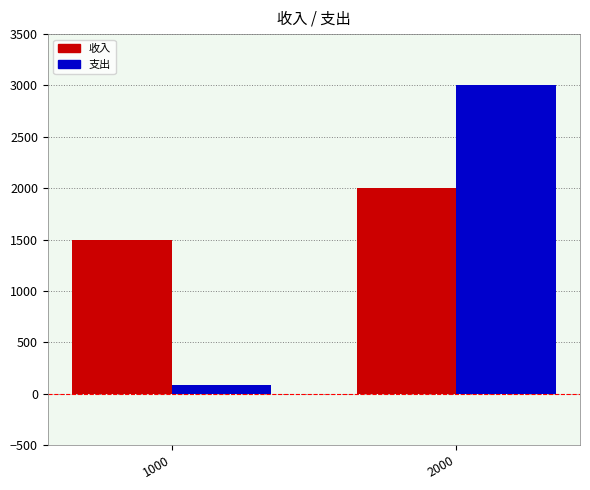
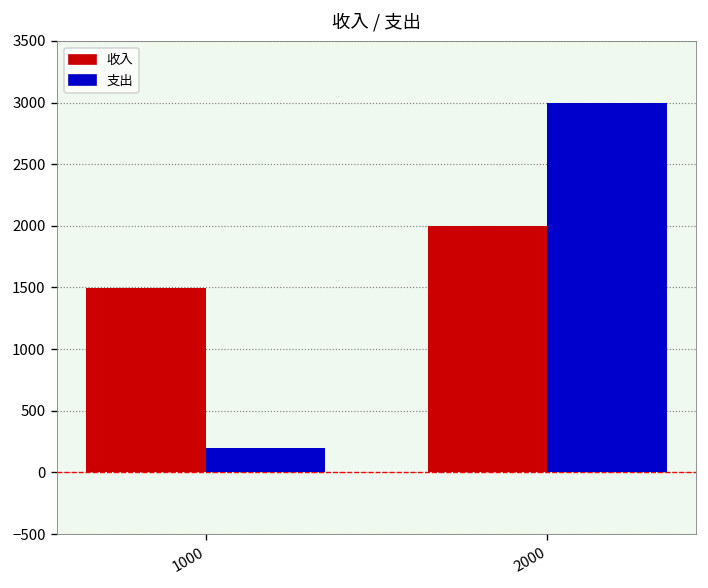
  {
    "收入": {
      "1000": 1500,
      "2000": 2000
    },
    "支出": {
-     "1000": 80,
+     "1000": 200,
      "2000": 3000
    }
  }
